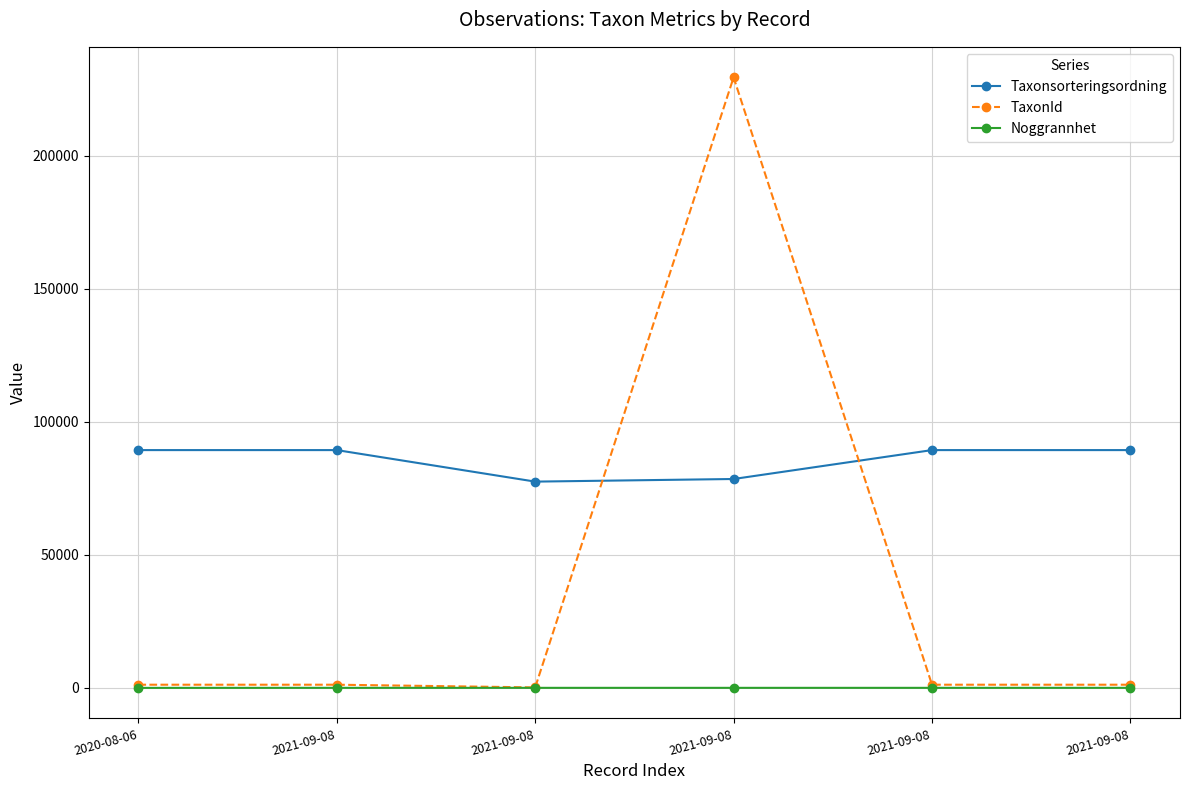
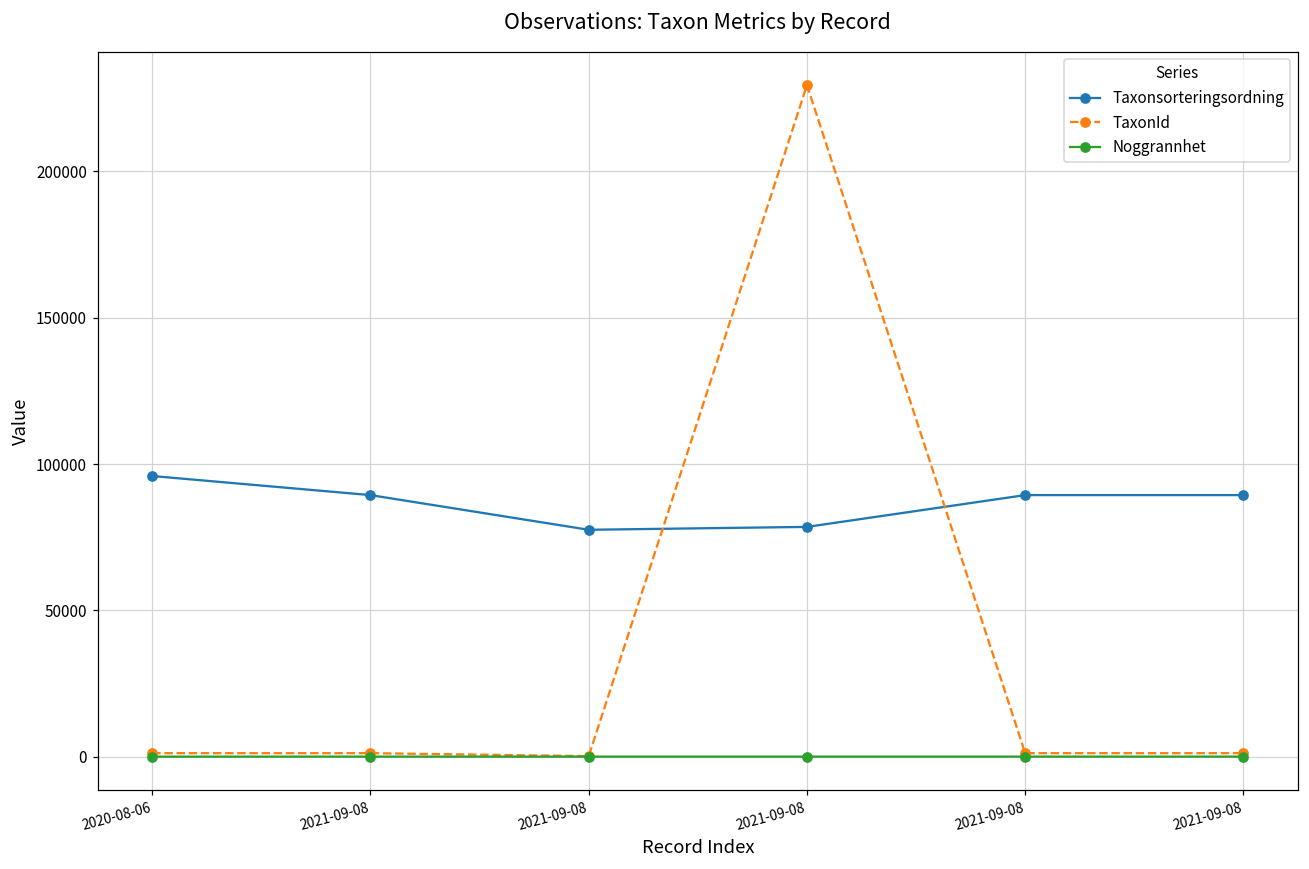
  {
    "Taxonsorteringsordning": {
-     "2020-08-06": 89000
+     "2020-08-06": 96000
    },
    "TaxonId": {
      "2020-08-06": 1000
    },
    "Noggrannhet": {
      "2020-08-06": 0
    }
  }
